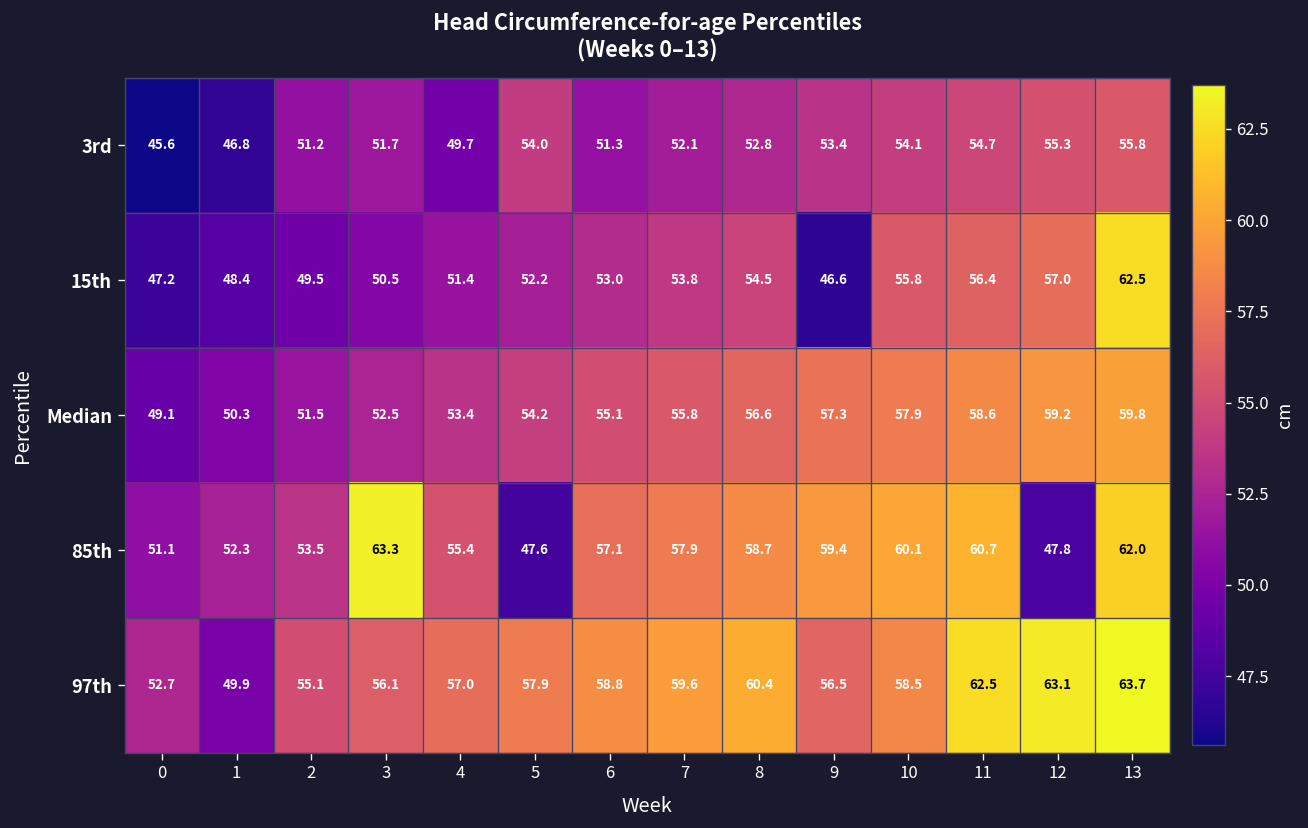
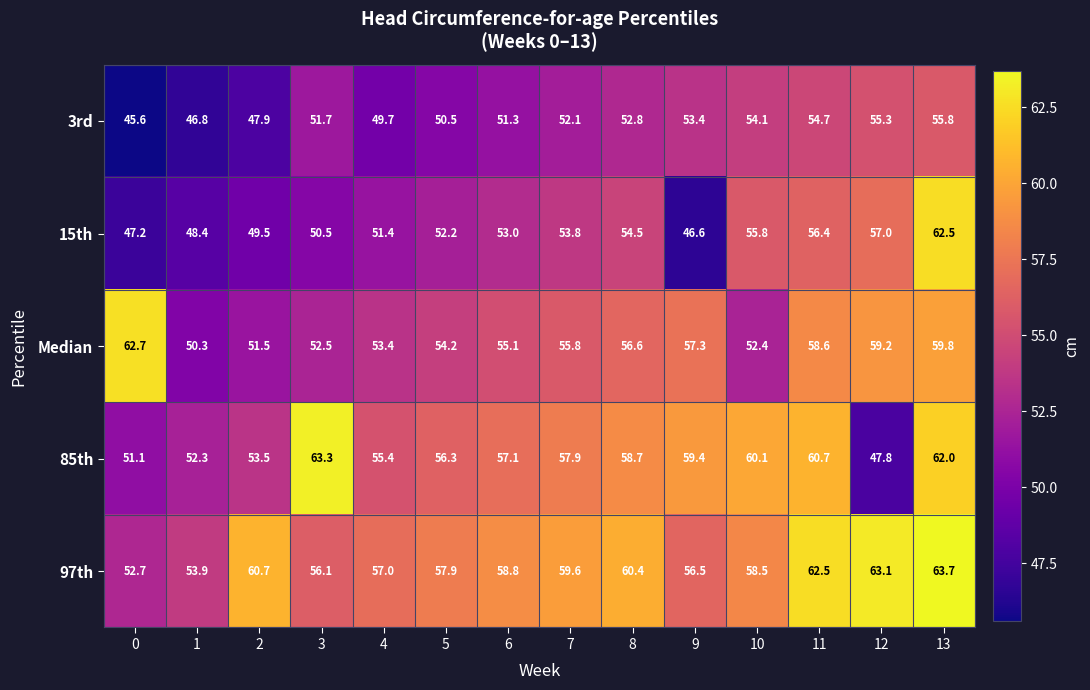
  {
    "3rd": {
      "0": 45.6,
      "1": 46.8,
-     "2": 51.2,
+     "2": 47.9,
      "3": 51.7,
      "4": 49.7,
-     "5": 54.0,
+     "5": 50.5,
      "6": 51.3,
      "7": 52.1,
      "8": 52.8,
      "9": 53.4,
      "10": 54.1,
      "11": 54.7,
      "12": 55.3,
      "13": 55.8
    },
    "15th": {
      "0": 47.2,
      "1": 48.4,
      "2": 49.5,
      "3": 50.5,
      "4": 51.4,
      "5": 52.2,
      "6": 53.0,
      "7": 53.8,
      "8": 54.5,
      "9": 46.6,
      "10": 55.8,
      "11": 56.4,
      "12": 57.0,
      "13": 62.5
    },
    "Median": {
-     "0": 49.1,
+     "0": 62.7,
      "1": 50.3,
      "2": 51.5,
      "3": 52.5,
      "4": 53.4,
      "5": 54.2,
      "6": 55.1,
      "7": 55.8,
      "8": 56.6,
      "9": 57.3,
-     "10": 57.9,
+     "10": 52.4,
      "11": 58.6,
      "12": 59.2,
      "13": 59.8
    },
    "85th": {
      "0": 51.1,
      "1": 52.3,
      "2": 53.5,
      "3": 63.3,
      "4": 55.4,
-     "5": 47.6,
+     "5": 56.3,
      "6": 57.1,
      "7": 57.9,
      "8": 58.7,
      "9": 59.4,
      "10": 60.1,
      "11": 60.7,
      "12": 47.8,
      "13": 62.0
    },
    "97th": {
      "0": 52.7,
-     "1": 49.9,
-     "2": 55.1,
+     "1": 53.9,
+     "2": 60.7,
      "3": 56.1,
      "4": 57.0,
      "5": 57.9,
      "6": 58.8,
      "7": 59.6,
      "8": 60.4,
      "9": 56.5,
      "10": 58.5,
      "11": 62.5,
      "12": 63.1,
      "13": 63.7
    }
  }
